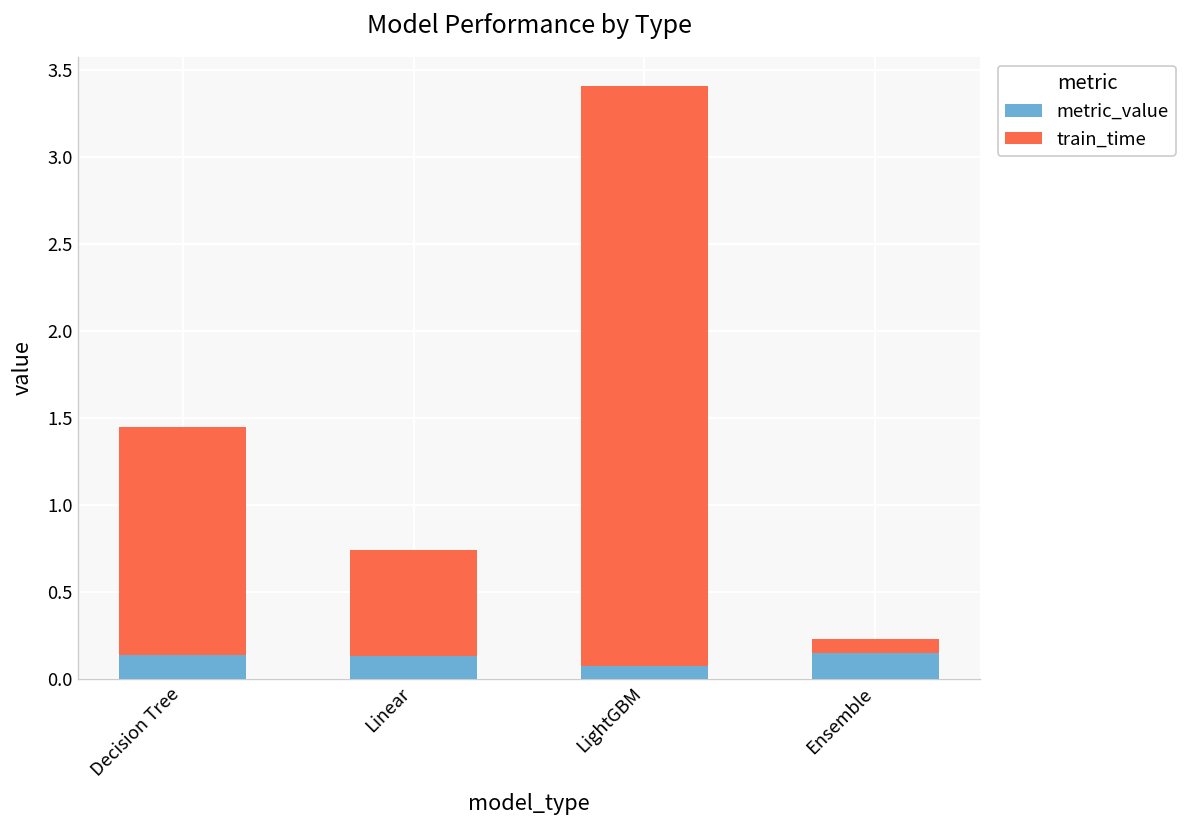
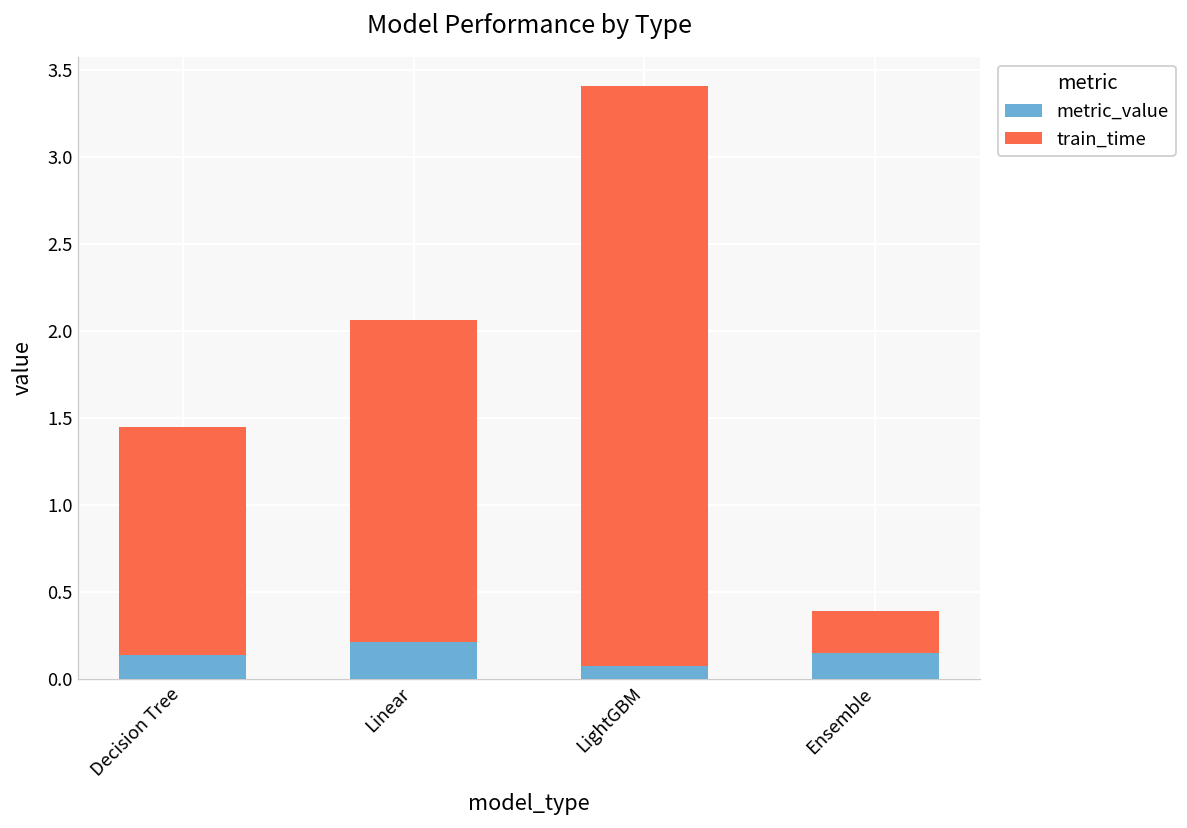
  {
    "metric_value": {
      "Decision Tree": 0.14,
-     "Linear": 0.13,
+     "Linear": 0.21,
      "LightGBM": 0.08,
      "Ensemble": 0.15
    },
    "train_time": {
      "Decision Tree": 1.31,
-     "Linear": 0.61,
+     "Linear": 1.85,
      "LightGBM": 3.33,
-     "Ensemble": 0.08
+     "Ensemble": 0.24
    }
  }
